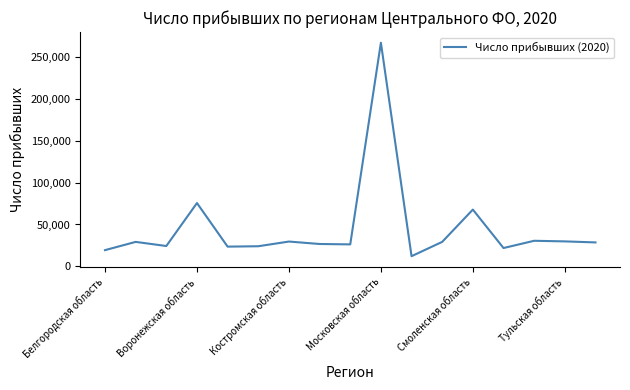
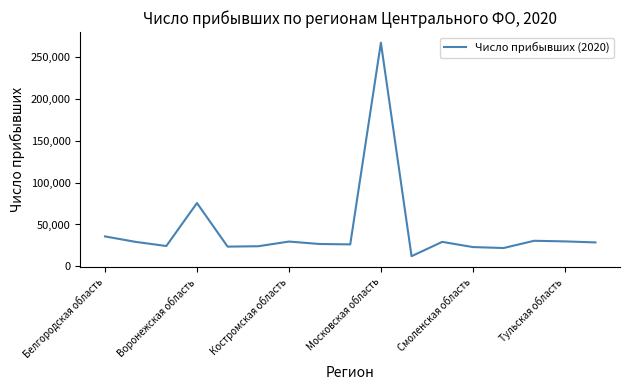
  {
-   "Белгородская область": "20,000",
+   "Белгородская область": "40,000",
    "Воронежская область": "80,000",
    "Костромская область": "30,000",
    "Московская область": "270,000",
-   "Смоленская область": "70,000",
+   "Смоленская область": "20,000",
    "Тульская область": "30,000"
  }
